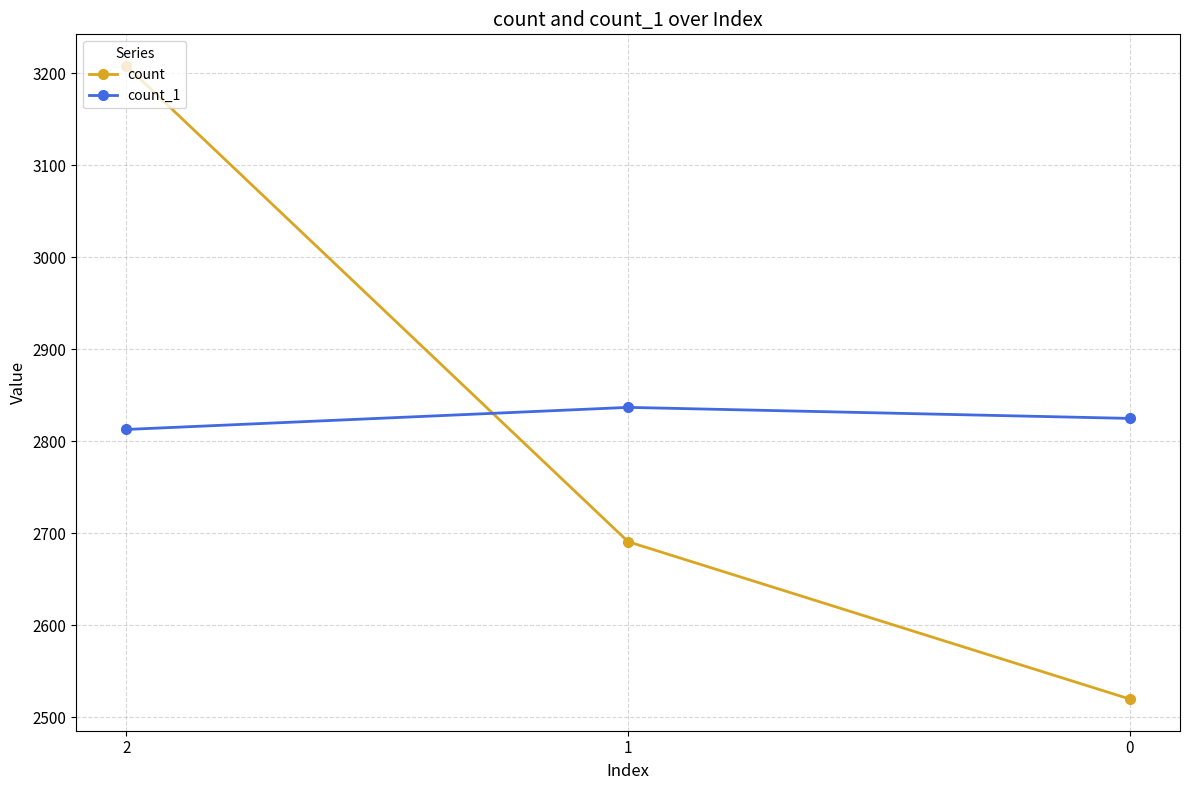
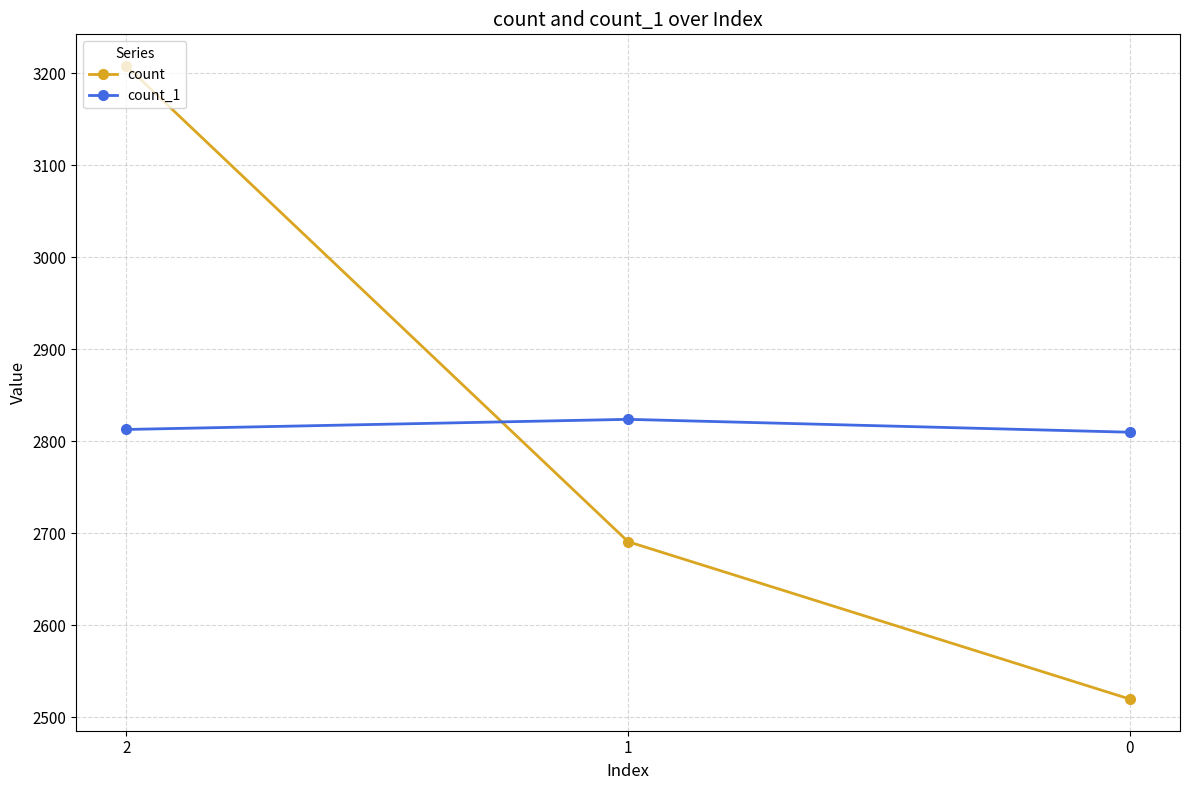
  {
    "count": {
      "1": 2690,
      "0": 2520
    },
    "count_1": {
      "2": 2810,
-     "1": 2840,
-     "0": 2830
+     "1": 2820,
+     "0": 2810
    }
  }
